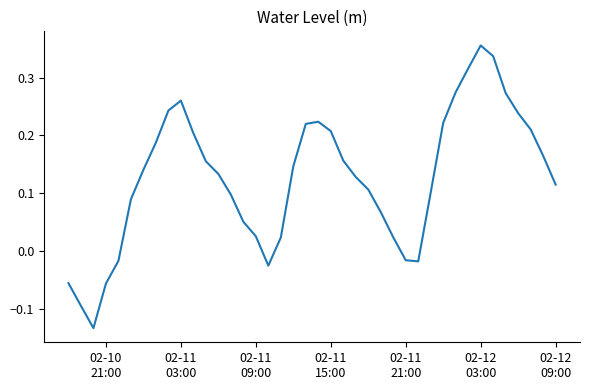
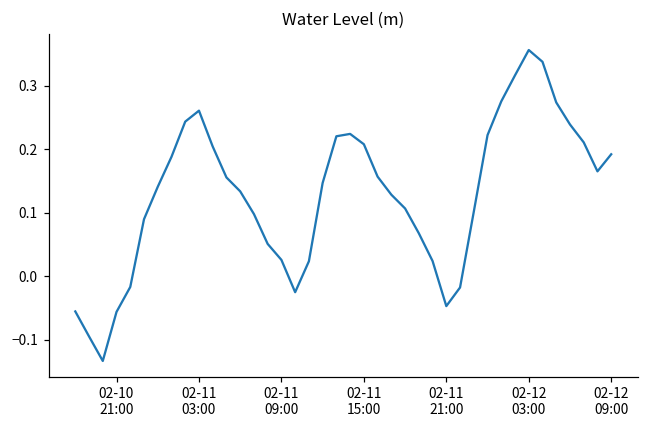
  {
    "02-10 21:00": -0.06,
    "02-11 03:00": 0.26,
    "02-11 09:00": 0.03,
    "02-11 15:00": 0.21,
-   "02-11 21:00": -0.02,
+   "02-11 21:00": -0.05,
    "02-12 03:00": 0.36,
-   "02-12 09:00": 0.11
+   "02-12 09:00": 0.19
  }
